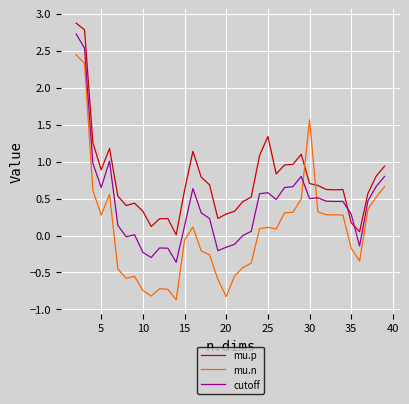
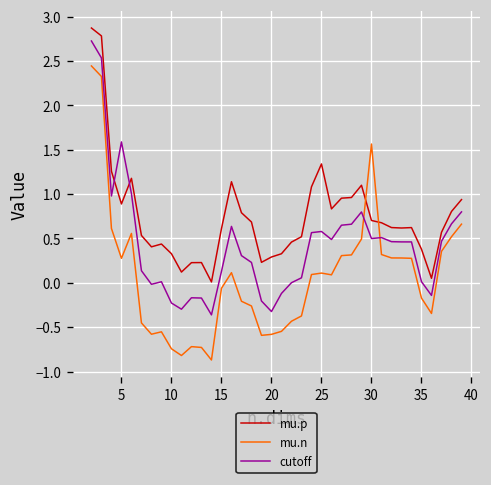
  {
    "mu.p": {
      "5": 0.9,
      "10": 0.3,
      "15": 0.6,
      "20": 0.3,
      "25": 1.3,
      "30": 0.7,
-     "35": 0.2
+     "35": 0.4
    },
    "mu.n": {
      "5": 0.3,
      "10": -0.7,
      "15": -0.1,
-     "20": -0.8,
+     "20": -0.6,
      "25": 0.1,
      "30": 1.6,
      "35": -0.2
    },
    "cutoff": {
-     "5": 0.6,
+     "5": 1.6,
      "10": -0.2,
      "15": 0.1,
-     "20": -0.2,
+     "20": -0.3,
      "25": 0.6,
      "30": 0.5,
-     "35": 0.3
+     "35": 0.0
    }
  }
